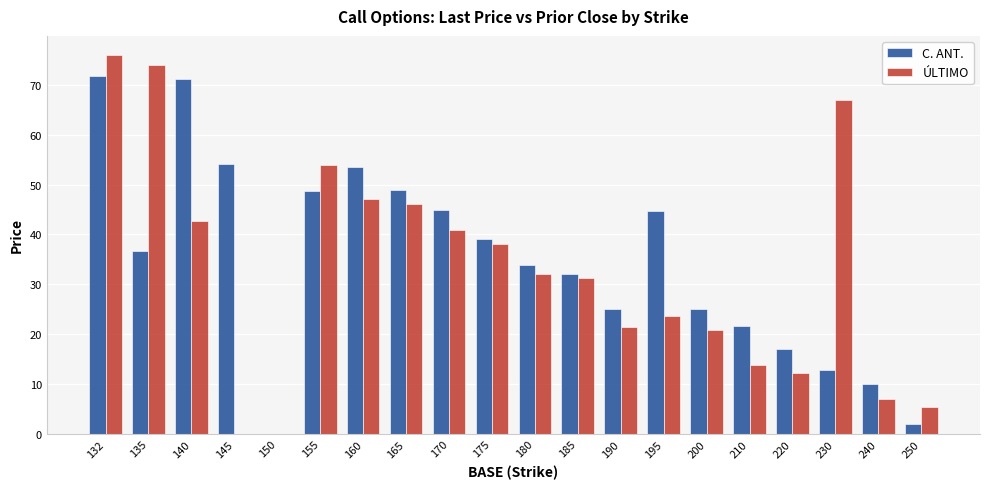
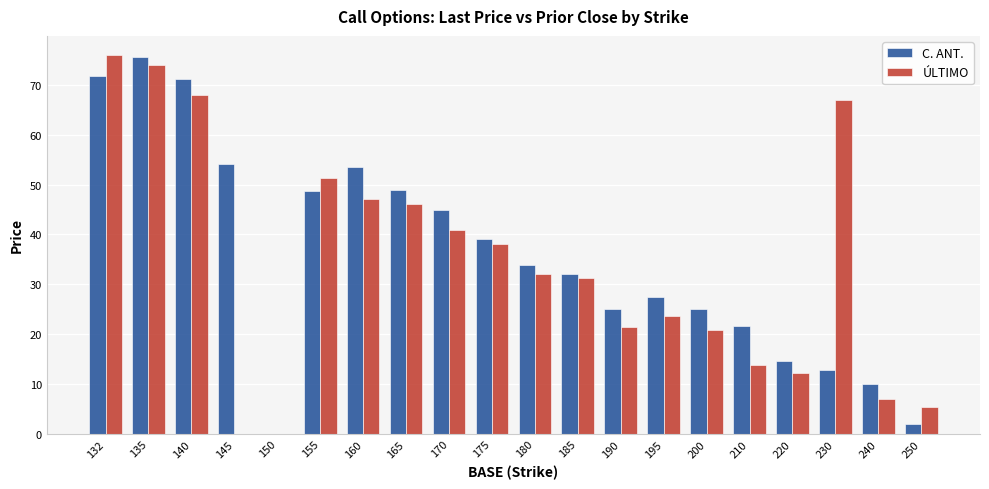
  {
    "C. ANT.": {
      "132": 72,
-     "135": 37,
+     "135": 76,
      "140": 71,
      "145": 54,
      "150": 0,
      "155": 49,
      "160": 54,
      "165": 49,
      "170": 45,
      "175": 39,
      "180": 34,
      "185": 32,
      "190": 25,
-     "195": 45,
+     "195": 27,
      "200": 25,
      "210": 22,
-     "220": 17,
+     "220": 15,
      "230": 13,
      "240": 10,
      "250": 2
    },
    "ÚLTIMO": {
      "132": 76,
      "135": 74,
-     "140": 43,
+     "140": 68,
      "145": 0,
      "150": 0,
-     "155": 54,
+     "155": 51,
      "160": 47,
      "165": 46,
      "170": 41,
      "175": 38,
      "180": 32,
      "185": 31,
      "190": 22,
      "195": 24,
      "200": 21,
      "210": 14,
      "220": 12,
      "230": 67,
      "240": 7,
      "250": 5
    }
  }
